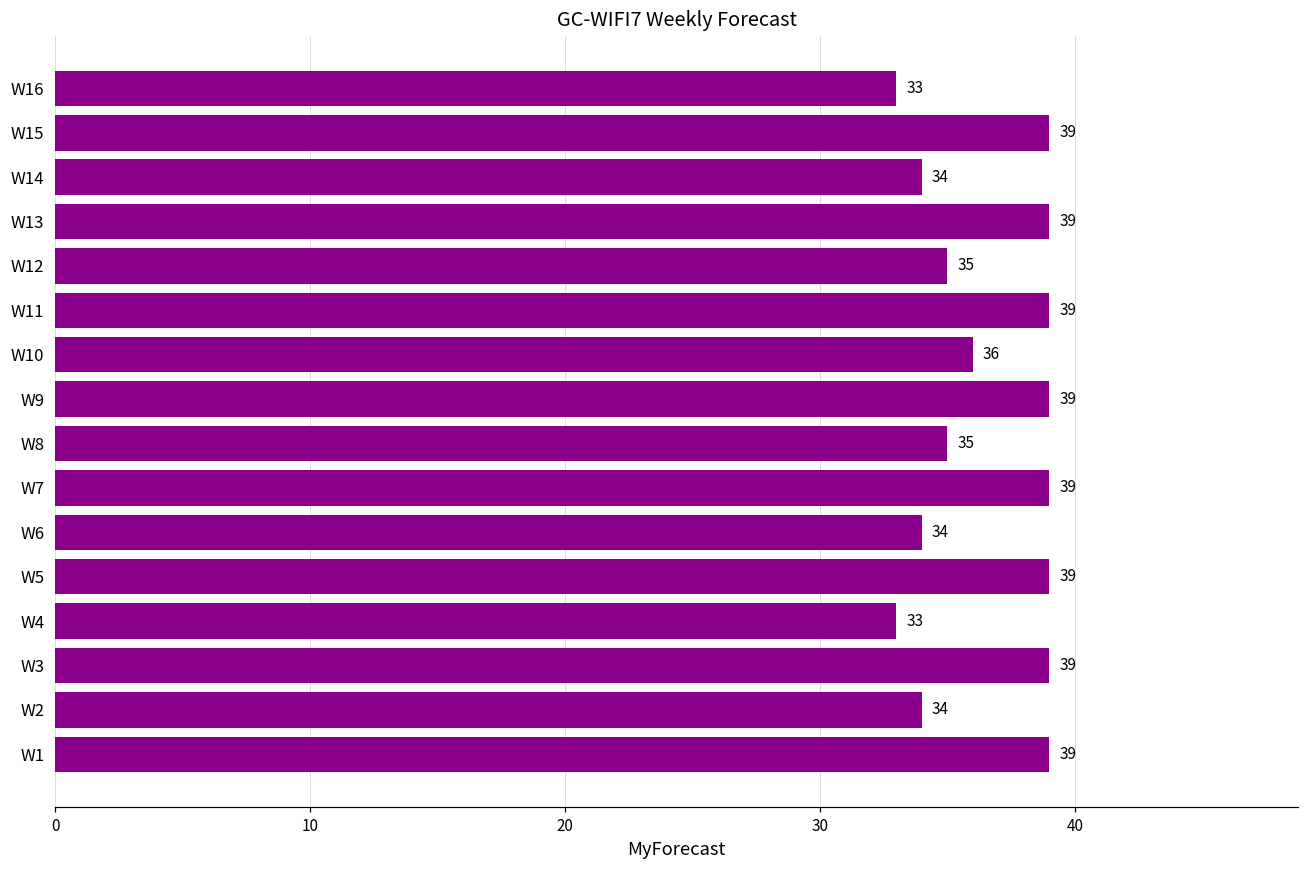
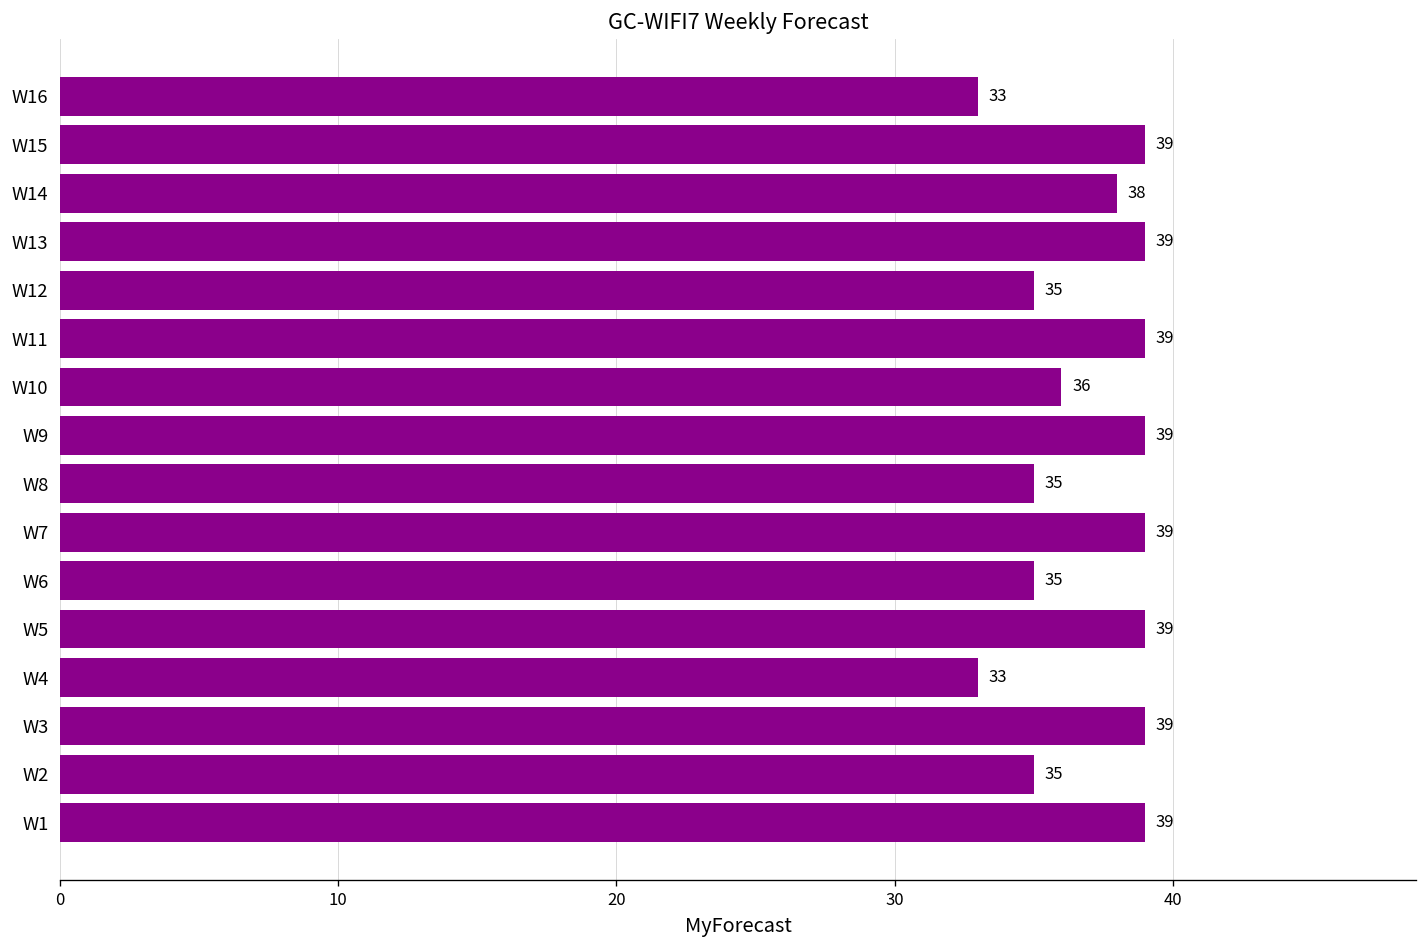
  {
    "W16": 33,
    "W15": 39,
-   "W14": 34,
+   "W14": 38,
    "W13": 39,
    "W12": 35,
    "W11": 39,
    "W10": 36,
    "W9": 39,
    "W8": 35,
    "W7": 39,
-   "W6": 34,
+   "W6": 35,
    "W5": 39,
    "W4": 33,
    "W3": 39,
-   "W2": 34,
+   "W2": 35,
    "W1": 39
  }
